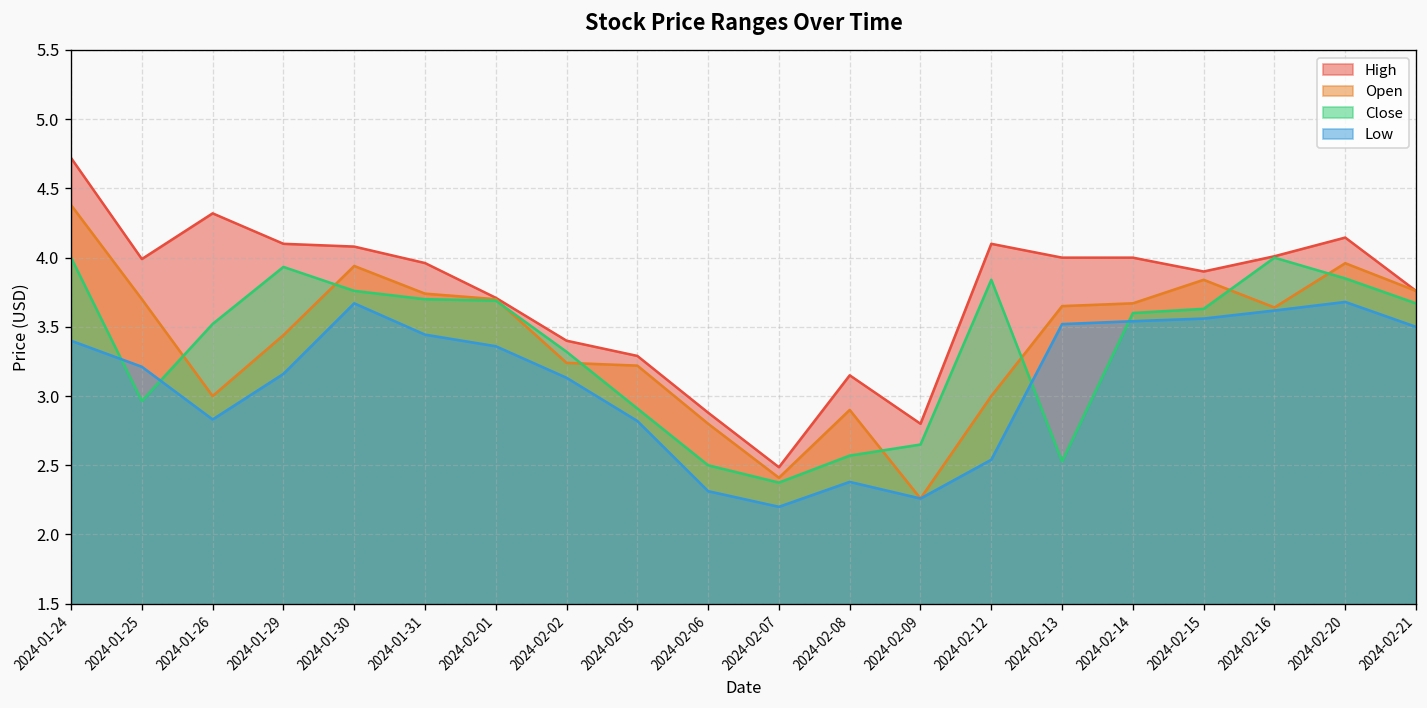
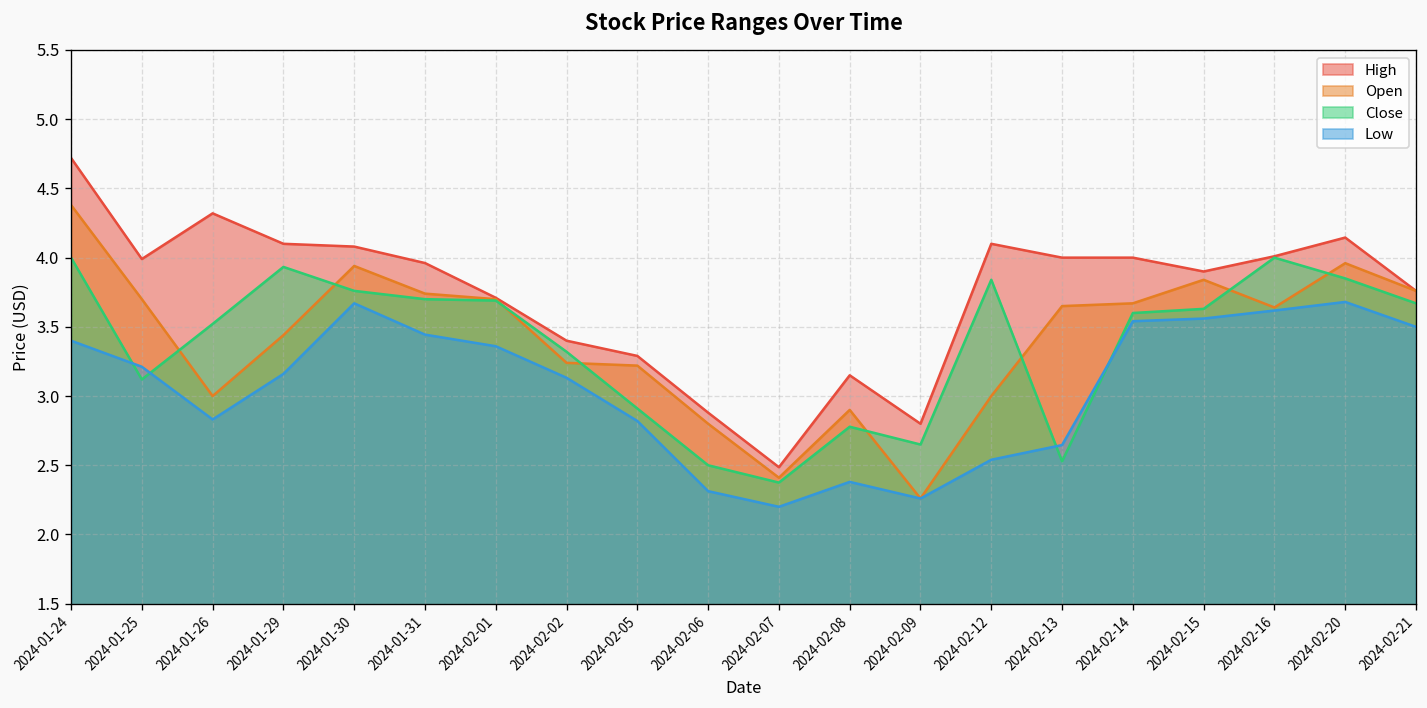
  {
    "Close": {
      "2024-01-24": 4.00,
-     "2024-01-25": 2.96,
+     "2024-01-25": 3.12,
      "2024-01-26": 3.52,
      "2024-01-29": 3.93,
      "2024-01-30": 3.76,
      "2024-01-31": 3.70,
      "2024-02-02": 3.32,
      "2024-02-05": 2.91,
      "2024-02-06": 2.50,
      "2024-02-07": 2.38,
-     "2024-02-08": 2.57,
+     "2024-02-08": 2.78,
      "2024-02-09": 2.65,
      "2024-02-12": 3.84,
      "2024-02-13": 2.53,
      "2024-02-14": 3.60,
      "2024-02-15": 3.63,
      "2024-02-20": 3.85,
      "2024-02-21": 3.67
    },
    "Low": {
      "2024-01-24": 3.40,
      "2024-01-25": 3.21,
      "2024-01-26": 2.83,
      "2024-01-29": 3.16,
      "2024-01-30": 3.67,
      "2024-01-31": 3.44,
      "2024-02-01": 3.36,
      "2024-02-02": 3.13,
      "2024-02-05": 2.82,
      "2024-02-06": 2.31,
      "2024-02-07": 2.20,
      "2024-02-08": 2.38,
      "2024-02-12": 2.54,
-     "2024-02-13": 3.52,
+     "2024-02-13": 2.65,
      "2024-02-14": 3.54,
      "2024-02-15": 3.56,
      "2024-02-16": 3.62,
      "2024-02-20": 3.68,
      "2024-02-21": 3.50
    }
  }
